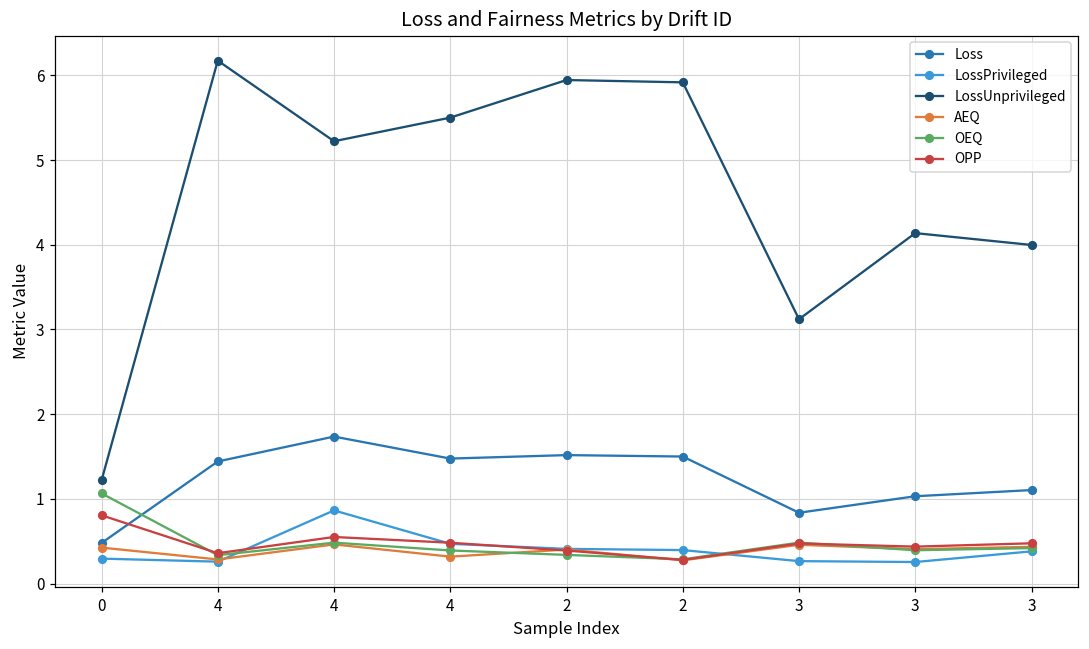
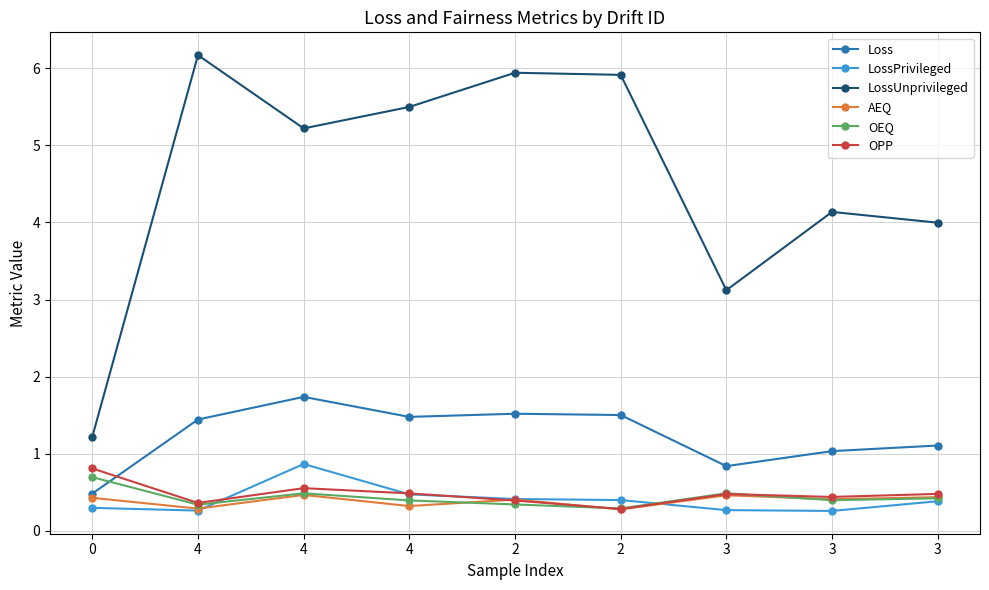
  {
    "LossUnprivileged": {
      "0": 1.2
    },
    "AEQ": {
      "0": 0.4
    },
    "OEQ": {
-     "0": 1.1
+     "0": 0.7
    },
    "OPP": {
      "0": 0.8
    }
  }
